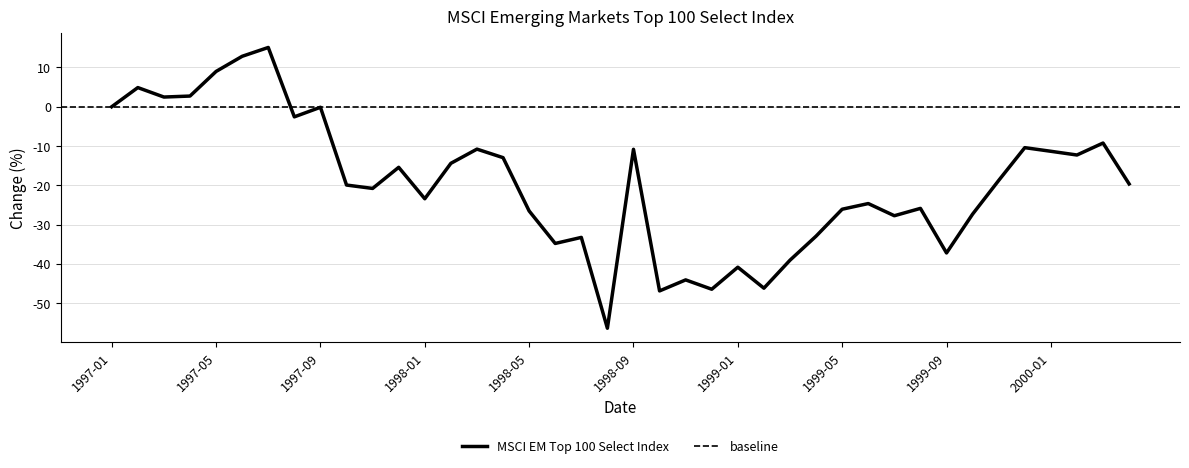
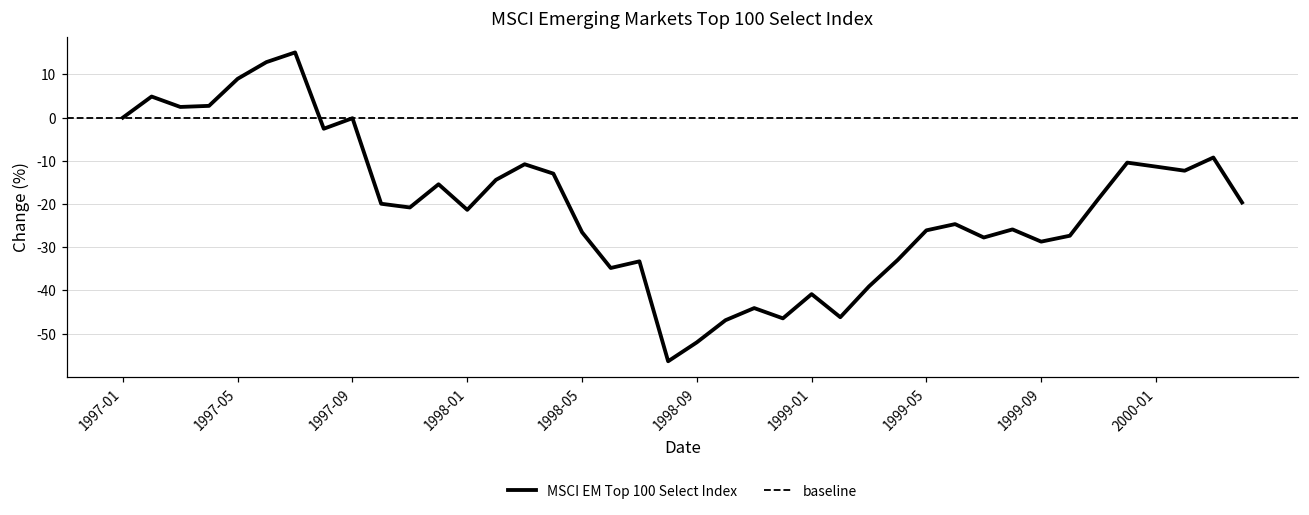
  {
    "1997-01": 0,
    "1997-05": 9,
    "1997-09": 0,
-   "1998-01": -23,
+   "1998-01": -21,
    "1998-05": -27,
-   "1998-09": -11,
+   "1998-09": -52,
    "1999-01": -41,
    "1999-05": -26,
-   "1999-09": -37,
+   "1999-09": -29,
    "2000-01": -11
  }
